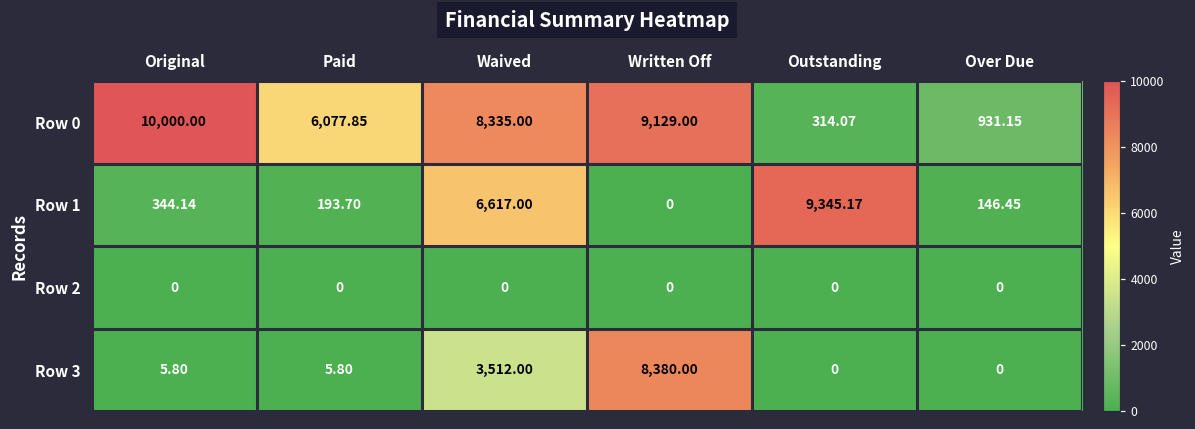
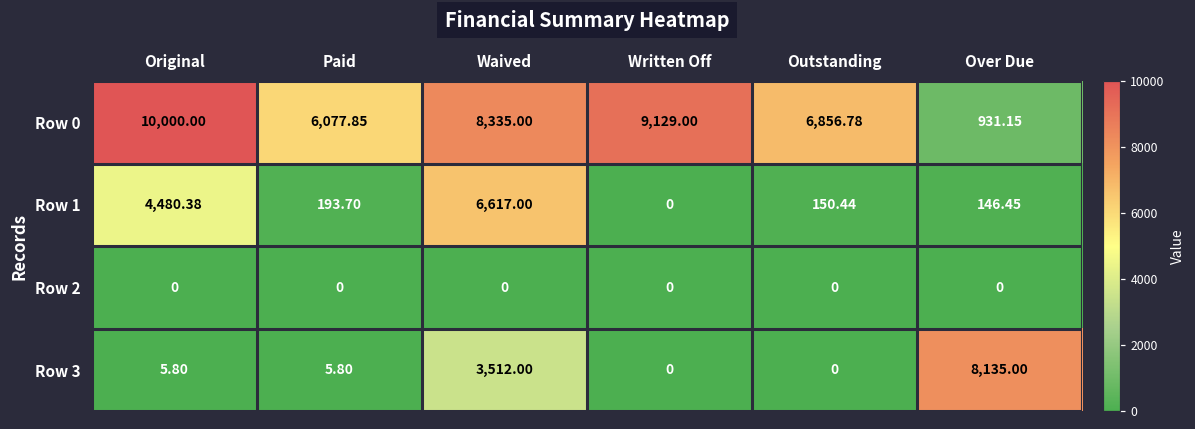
  {
    "Row 0": {
      "Original": "10,000.00",
      "Paid": "6,077.85",
      "Waived": "8,335.00",
      "Written Off": "9,129.00",
-     "Outstanding": "314.07",
+     "Outstanding": "6,856.78",
      "Over Due": "931.15"
    },
    "Row 1": {
-     "Original": "344.14",
+     "Original": "4,480.38",
      "Paid": "193.70",
      "Waived": "6,617.00",
      "Written Off": "0",
-     "Outstanding": "9,345.17",
+     "Outstanding": "150.44",
      "Over Due": "146.45"
    },
    "Row 2": {
      "Original": "0",
      "Paid": "0",
      "Waived": "0",
      "Written Off": "0",
      "Outstanding": "0",
      "Over Due": "0"
    },
    "Row 3": {
      "Original": "5.80",
      "Paid": "5.80",
      "Waived": "3,512.00",
-     "Written Off": "8,380.00",
+     "Written Off": "0",
      "Outstanding": "0",
-     "Over Due": "0"
+     "Over Due": "8,135.00"
    }
  }
